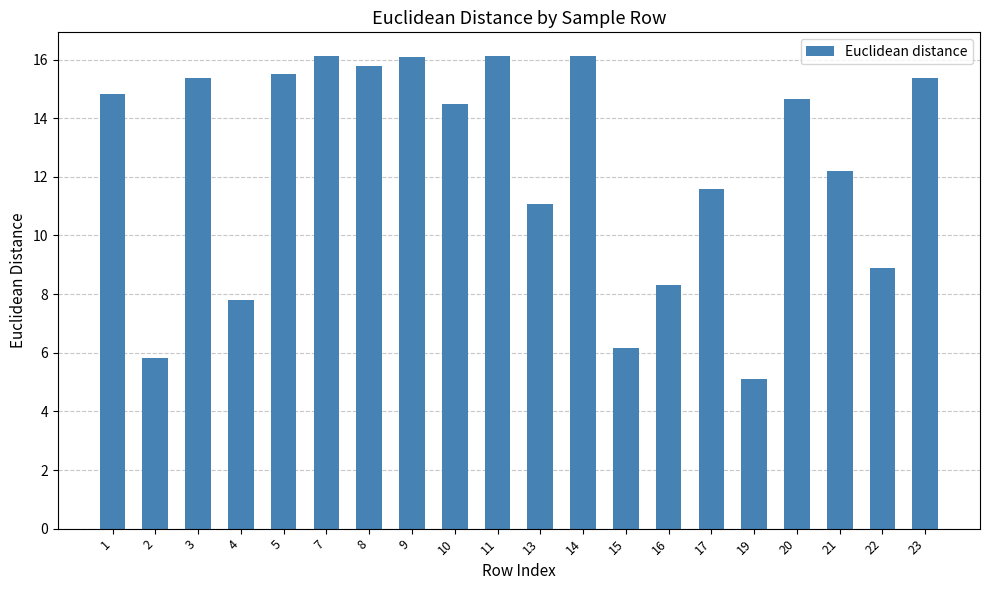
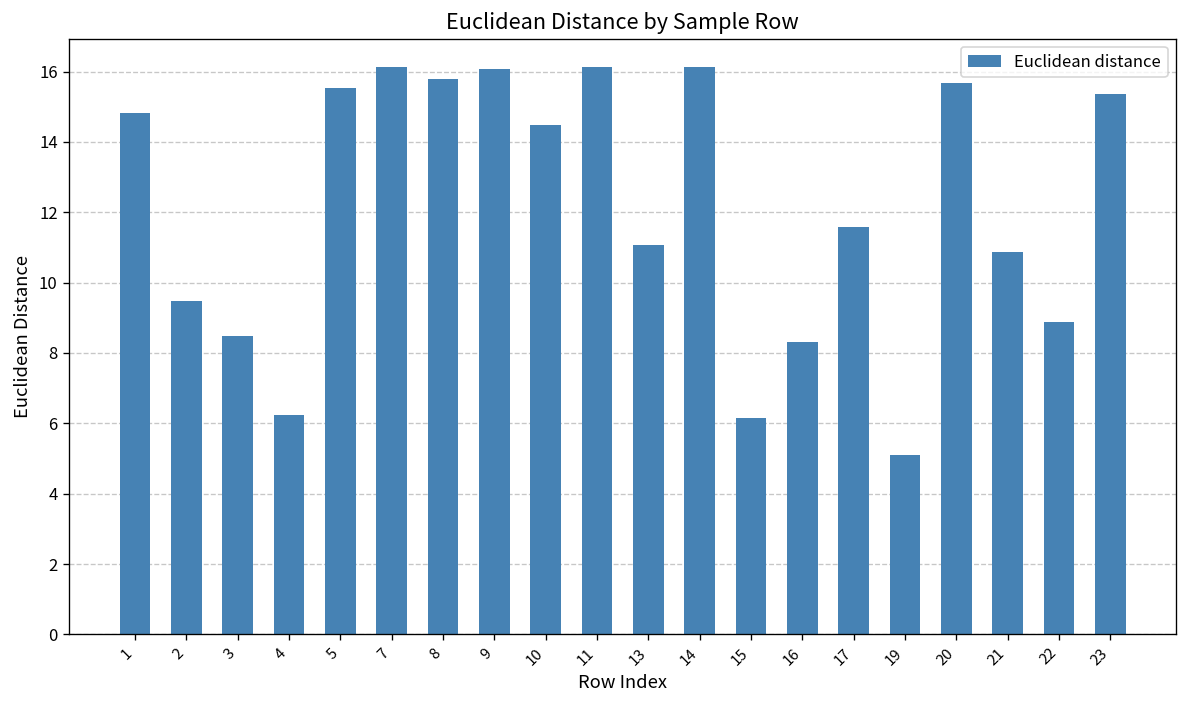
  {
    "1": 14.8,
-   "2": 5.8,
-   "3": 15.4,
-   "4": 7.8,
+   "2": 9.5,
+   "3": 8.5,
+   "4": 6.2,
    "5": 15.5,
    "7": 16.1,
    "8": 15.8,
    "9": 16.1,
    "10": 14.5,
    "11": 16.1,
    "13": 11.1,
    "14": 16.1,
    "15": 6.2,
    "16": 8.3,
    "17": 11.6,
    "19": 5.1,
-   "20": 14.7,
-   "21": 12.2,
+   "20": 15.7,
+   "21": 10.9,
    "22": 8.9,
    "23": 15.4
  }
